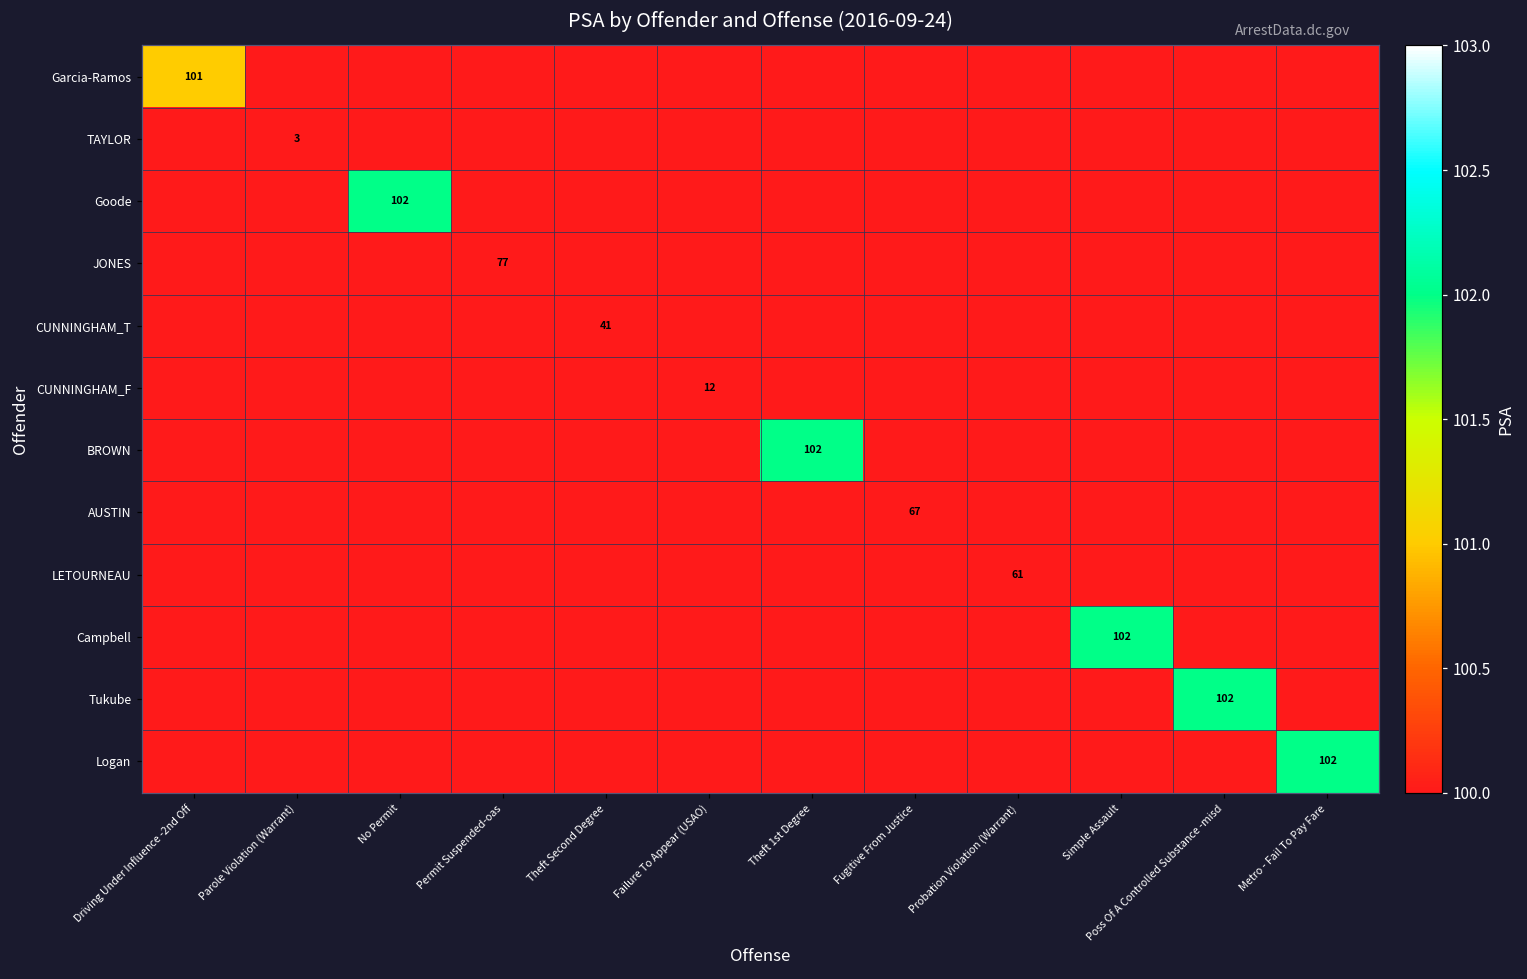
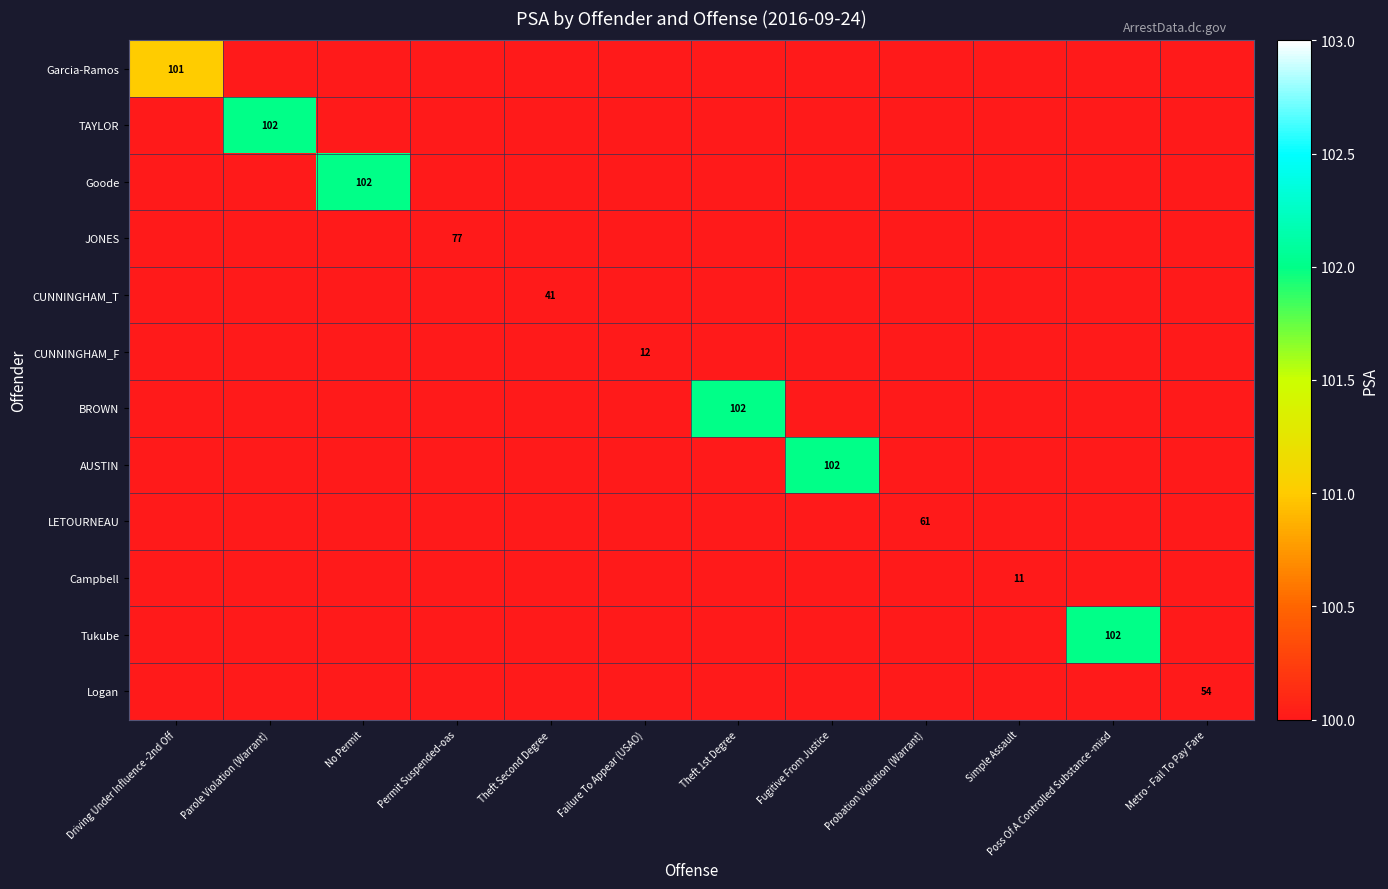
  {
    "Garcia-Ramos": {
      "Driving Under Influence -2nd Off": 101
    },
    "TAYLOR": {
-     "Parole Violation (Warrant)": 3
+     "Parole Violation (Warrant)": 102
    },
    "Goode": {
      "No Permit": 102
    },
    "JONES": {
      "Permit Suspended-oas": 77
    },
    "CUNNINGHAM_T": {
      "Theft Second Degree": 41
    },
    "CUNNINGHAM_F": {
      "Failure To Appear (USAO)": 12
    },
    "BROWN": {
      "Theft 1st Degree": 102
    },
    "AUSTIN": {
-     "Fugitive From Justice": 67
+     "Fugitive From Justice": 102
    },
    "LETOURNEAU": {
      "Probation Violation (Warrant)": 61
    },
    "Campbell": {
-     "Simple Assault": 102
+     "Simple Assault": 11
    },
    "Tukube": {
      "Poss Of A Controlled Substance -misd": 102
    },
    "Logan": {
-     "Metro - Fail To Pay Fare": 102
+     "Metro - Fail To Pay Fare": 54
    }
  }
